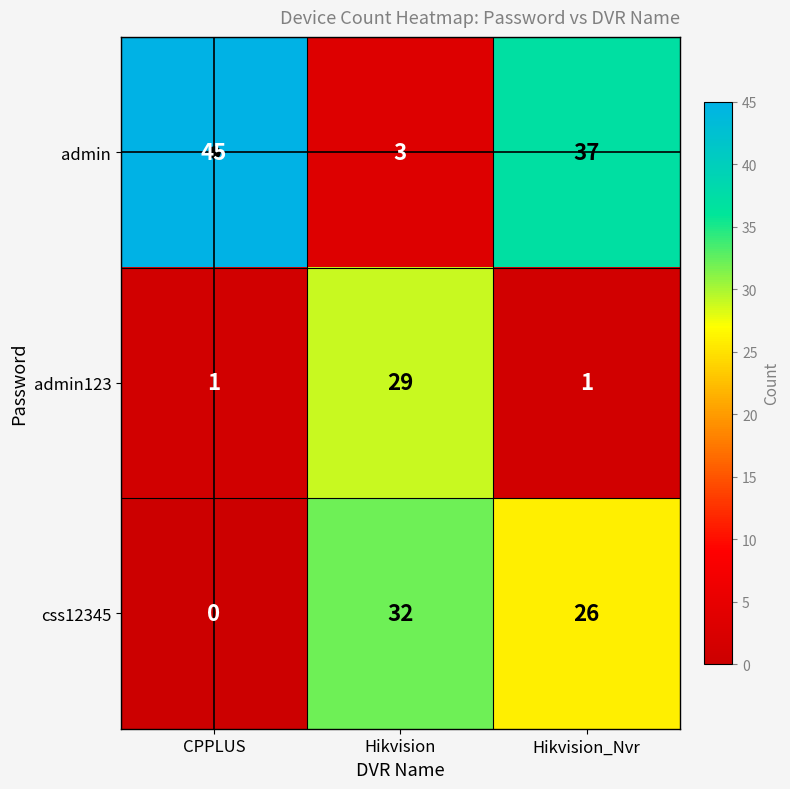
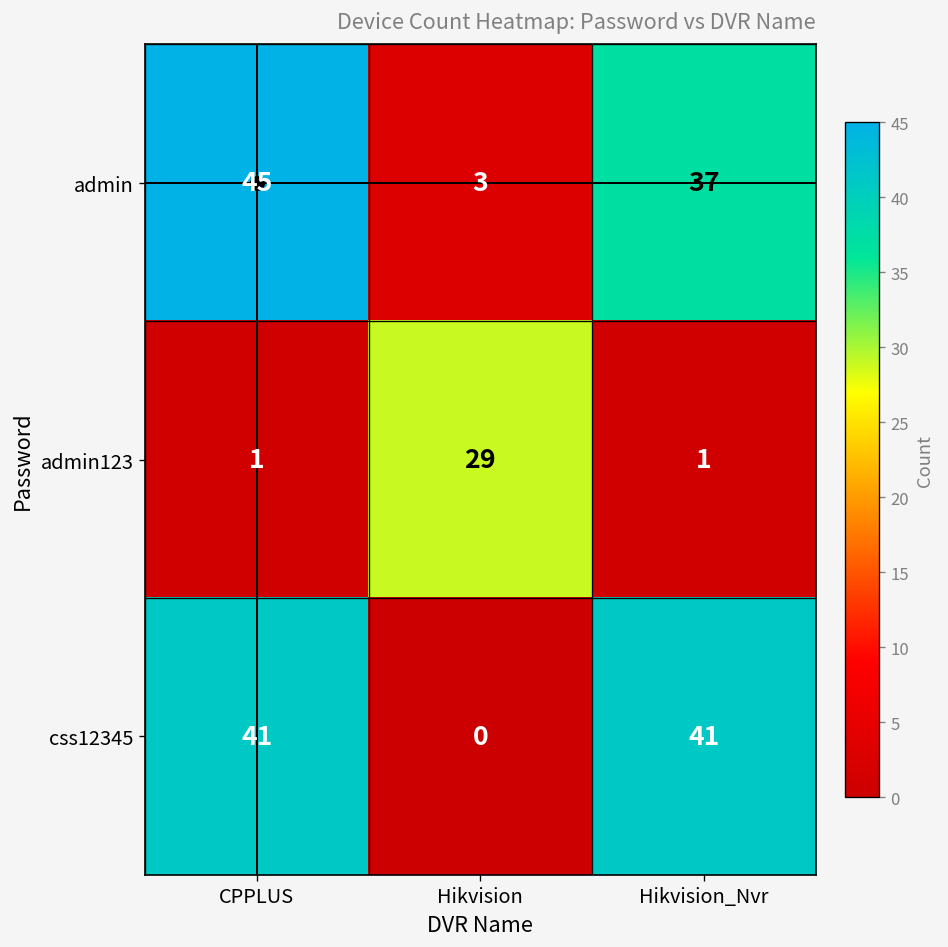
  {
    "admin": {
      "Hikvision": 3,
      "Hikvision_Nvr": 37
    },
    "admin123": {
      "CPPLUS": 1,
      "Hikvision": 29,
      "Hikvision_Nvr": 1
    },
    "css12345": {
-     "CPPLUS": 0,
-     "Hikvision": 32,
-     "Hikvision_Nvr": 26
+     "CPPLUS": 41,
+     "Hikvision": 0,
+     "Hikvision_Nvr": 41
    }
  }
